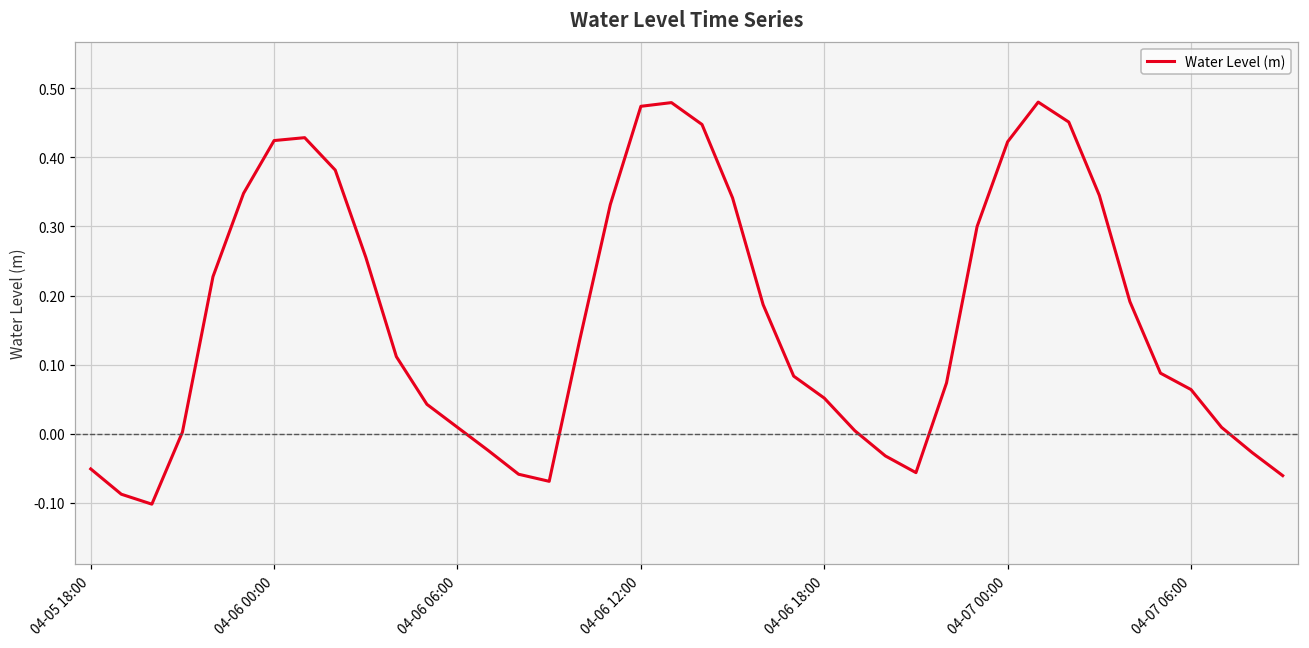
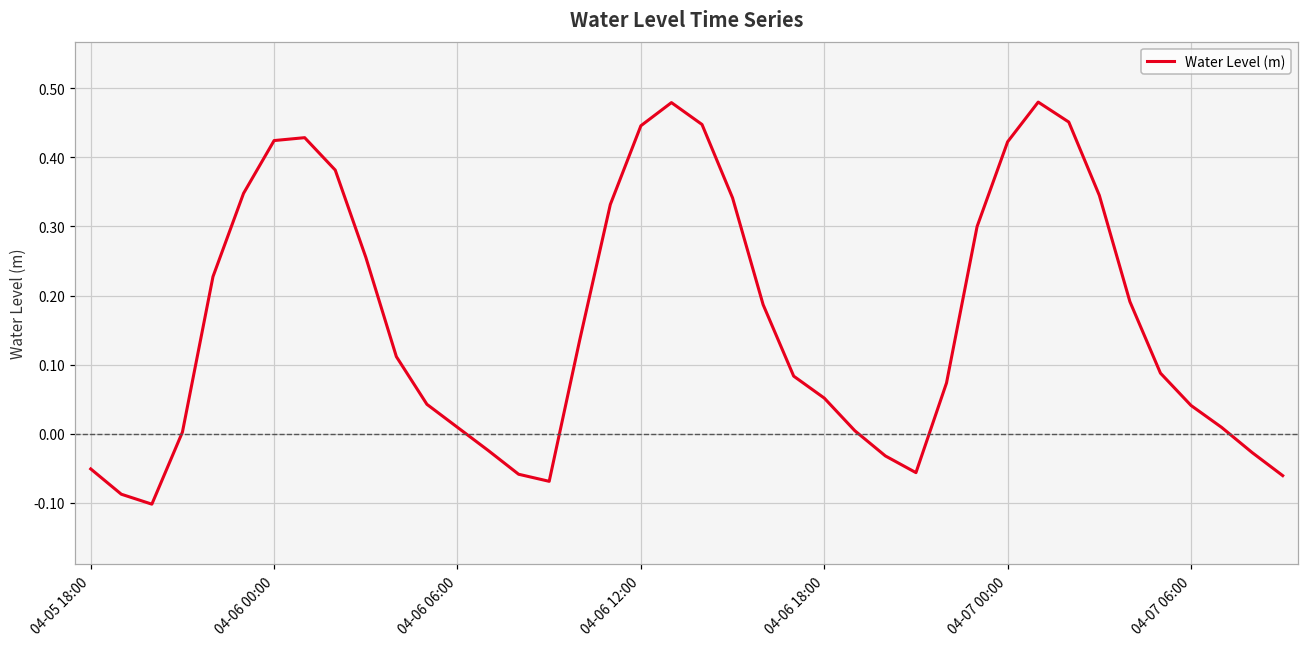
  {
    "04-05 18:00": -0.05,
    "04-06 00:00": 0.42,
    "04-06 06:00": 0.01,
-   "04-06 12:00": 0.47,
+   "04-06 12:00": 0.45,
    "04-06 18:00": 0.05,
    "04-07 00:00": 0.42,
-   "04-07 06:00": 0.06
+   "04-07 06:00": 0.04
  }
